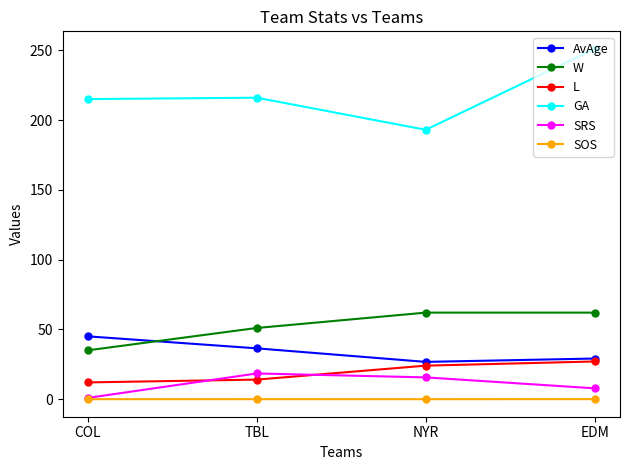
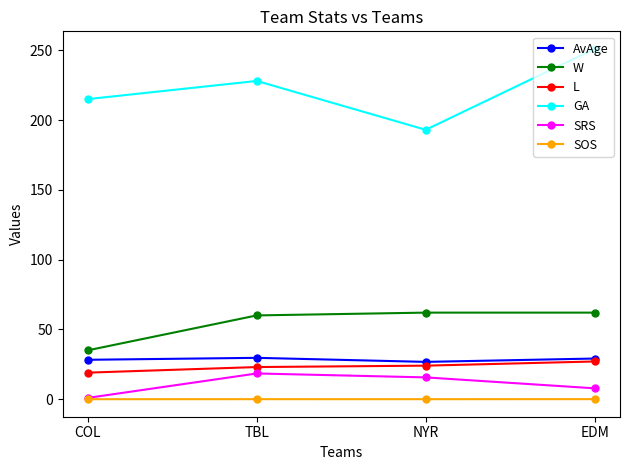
  {
    "AvAge": {
-     "COL": 45,
-     "TBL": 36,
+     "COL": 28,
+     "TBL": 30,
      "NYR": 27,
      "EDM": 29
    },
    "W": {
      "COL": 35,
-     "TBL": 51,
+     "TBL": 60,
      "NYR": 62,
      "EDM": 62
    },
    "L": {
-     "COL": 12,
-     "TBL": 14,
+     "COL": 19,
+     "TBL": 23,
      "NYR": 24,
      "EDM": 27
    },
    "GA": {
      "COL": 215,
-     "TBL": 216,
+     "TBL": 228,
      "NYR": 193
    },
    "SRS": {
      "TBL": 18,
      "NYR": 16,
      "EDM": 8
    },
    "SOS": {
      "TBL": 0,
      "NYR": 0,
      "EDM": 0
    }
  }
